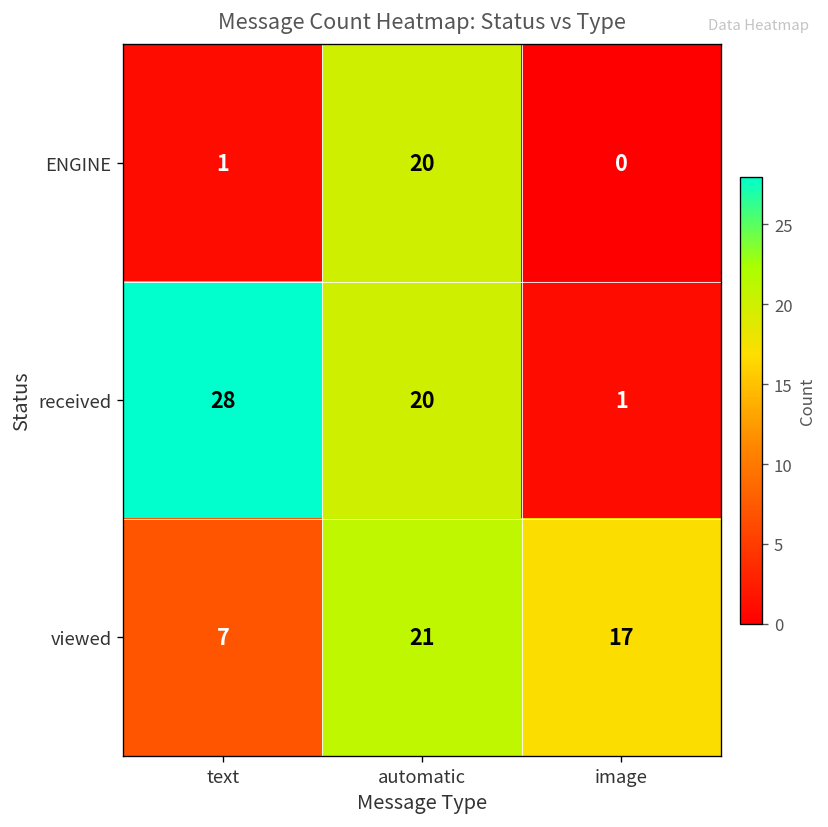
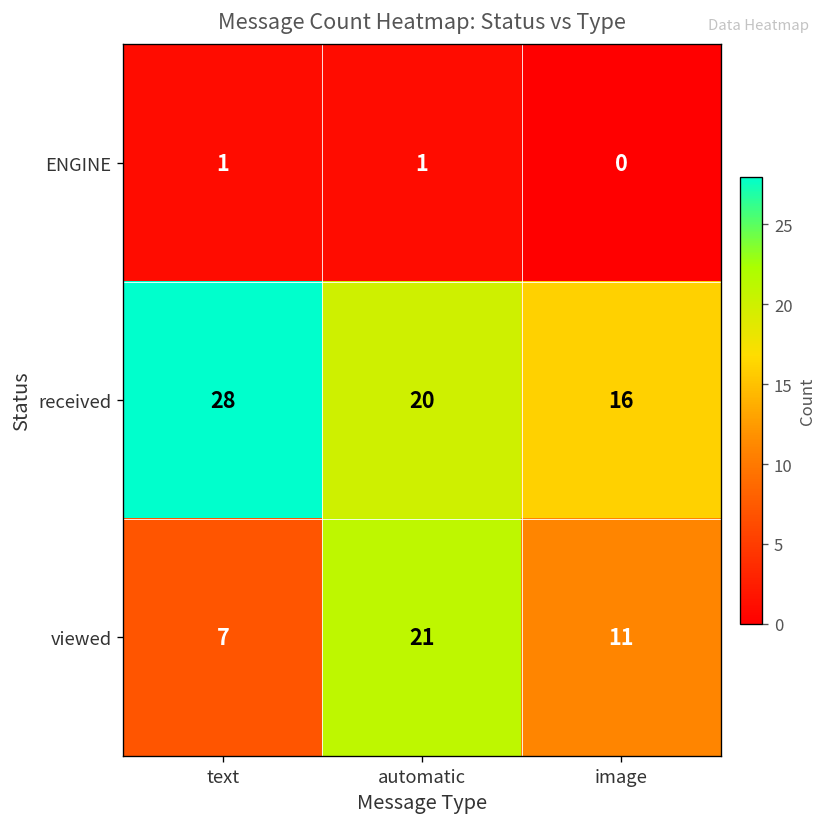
  {
    "ENGINE": {
      "text": 1,
-     "automatic": 20,
+     "automatic": 1,
      "image": 0
    },
    "received": {
      "text": 28,
      "automatic": 20,
-     "image": 1
+     "image": 16
    },
    "viewed": {
      "text": 7,
      "automatic": 21,
-     "image": 17
+     "image": 11
    }
  }
